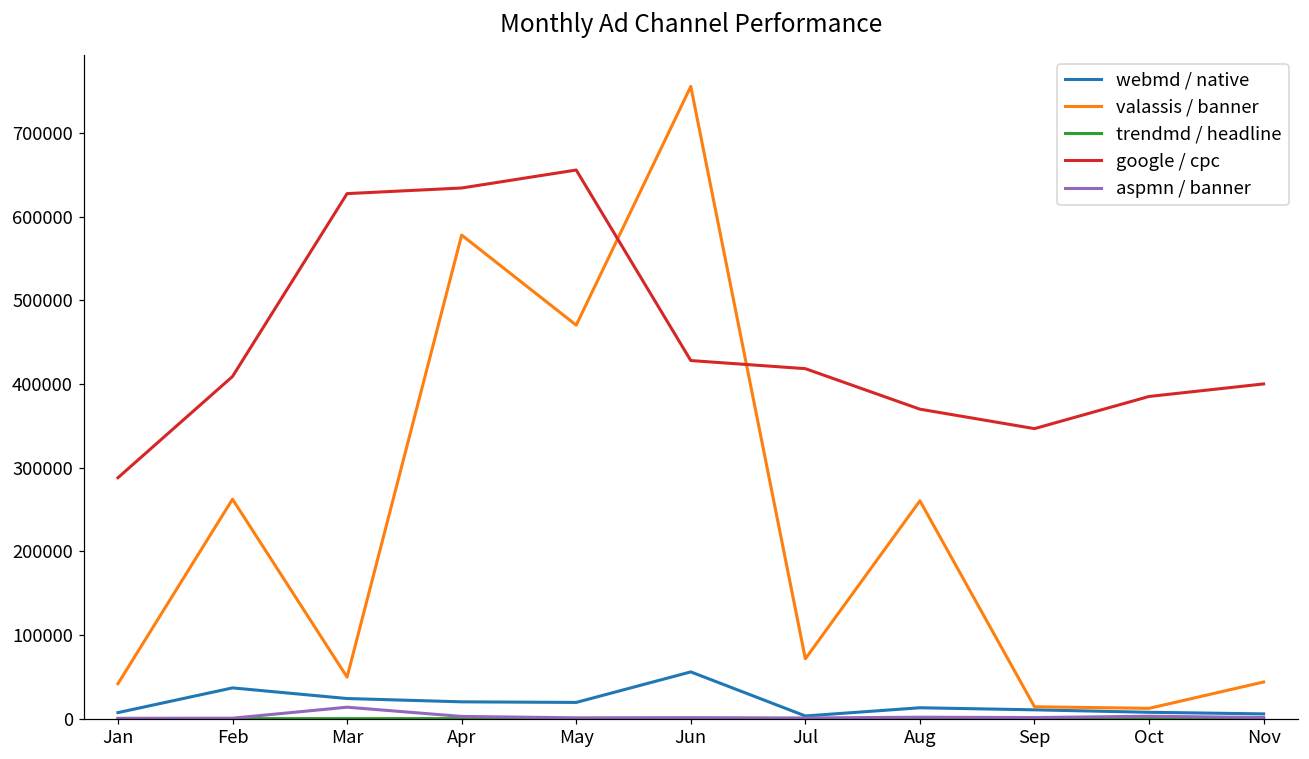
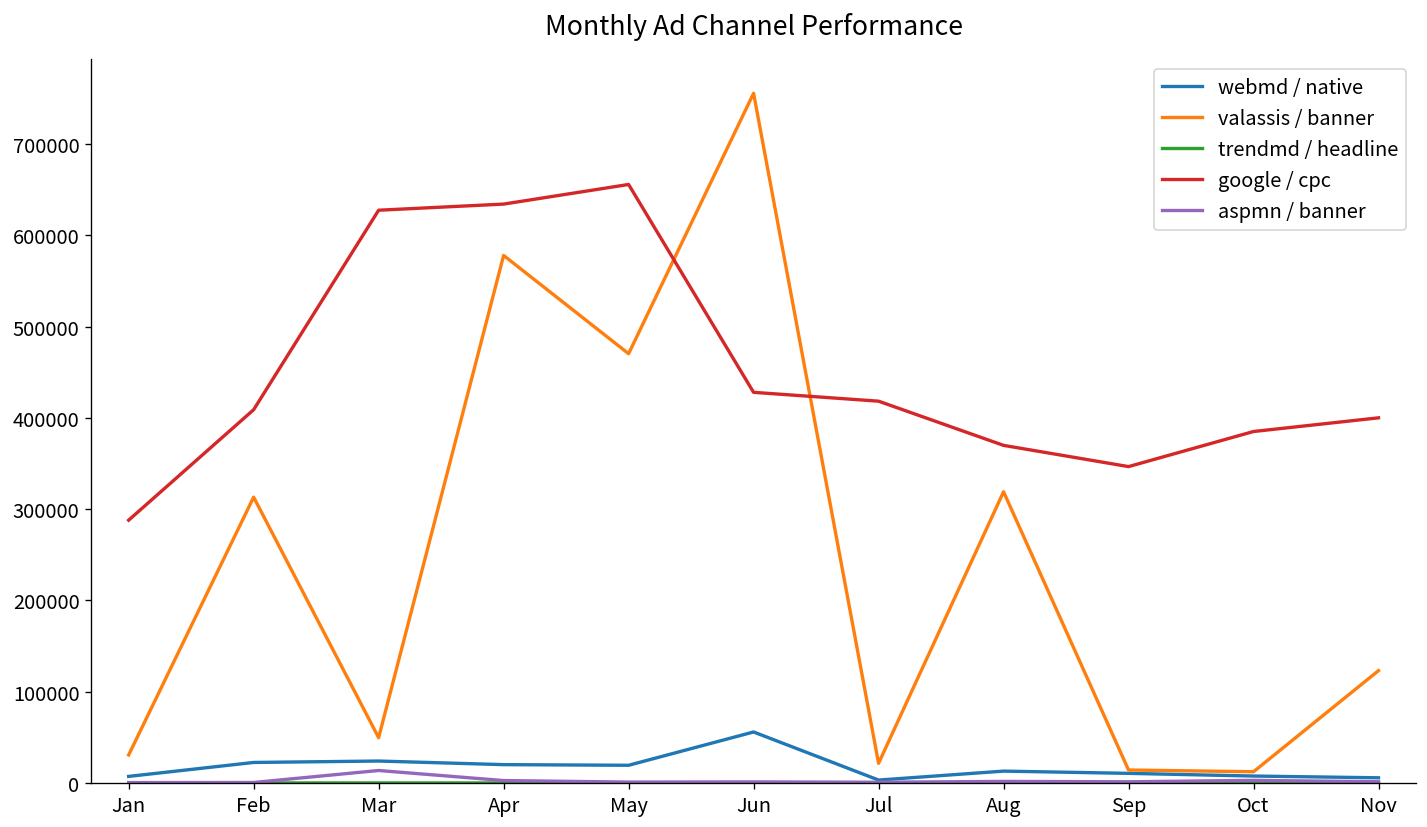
  {
    "webmd / native": {
      "Jan": 10000,
-     "Feb": 40000,
+     "Feb": 20000,
      "Mar": 20000,
      "Apr": 20000,
      "May": 20000,
      "Jun": 60000,
      "Aug": 10000,
      "Sep": 10000,
      "Oct": 10000,
      "Nov": 10000
    },
    "valassis / banner": {
-     "Jan": 40000,
-     "Feb": 260000,
+     "Jan": 30000,
+     "Feb": 310000,
      "Mar": 50000,
      "Apr": 580000,
      "May": 470000,
      "Jun": 760000,
-     "Jul": 70000,
-     "Aug": 260000,
+     "Jul": 20000,
+     "Aug": 320000,
      "Sep": 10000,
      "Oct": 10000,
-     "Nov": 40000
+     "Nov": 120000
    },
    "trendmd / headline": {
      "Mar": 0
    },
    "google / cpc": {
      "Jan": 290000,
      "Feb": 410000,
      "Mar": 630000,
      "Apr": 630000,
      "May": 660000,
      "Jun": 430000,
      "Jul": 420000,
      "Aug": 370000,
      "Sep": 350000,
      "Oct": 390000,
      "Nov": 400000
    },
    "aspmn / banner": {
      "Mar": 10000
    }
  }
